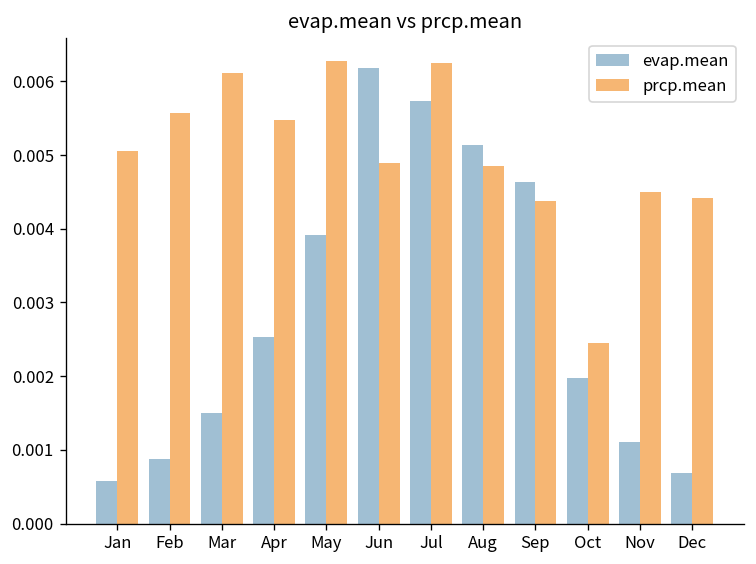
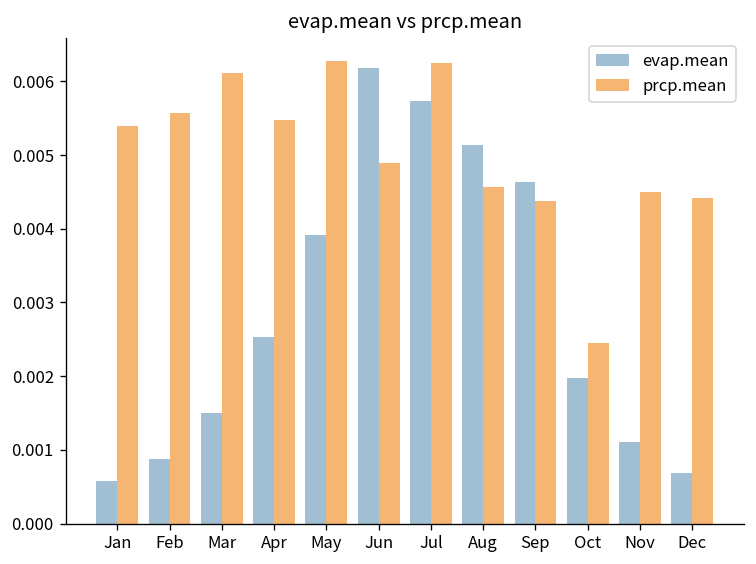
  {
    "evap.mean": {
      "Jan": 0.0006,
      "Feb": 0.0009,
      "Mar": 0.0015,
      "Apr": 0.0025,
      "May": 0.0039,
      "Jun": 0.0062,
      "Jul": 0.0057,
      "Aug": 0.0051,
      "Sep": 0.0046,
      "Oct": 0.0020,
      "Nov": 0.0011,
      "Dec": 0.0007
    },
    "prcp.mean": {
-     "Jan": 0.0051,
+     "Jan": 0.0054,
      "Feb": 0.0056,
      "Mar": 0.0061,
      "Apr": 0.0055,
      "May": 0.0063,
      "Jun": 0.0049,
      "Jul": 0.0063,
-     "Aug": 0.0049,
+     "Aug": 0.0046,
      "Sep": 0.0044,
      "Oct": 0.0025,
      "Nov": 0.0045,
      "Dec": 0.0044
    }
  }
